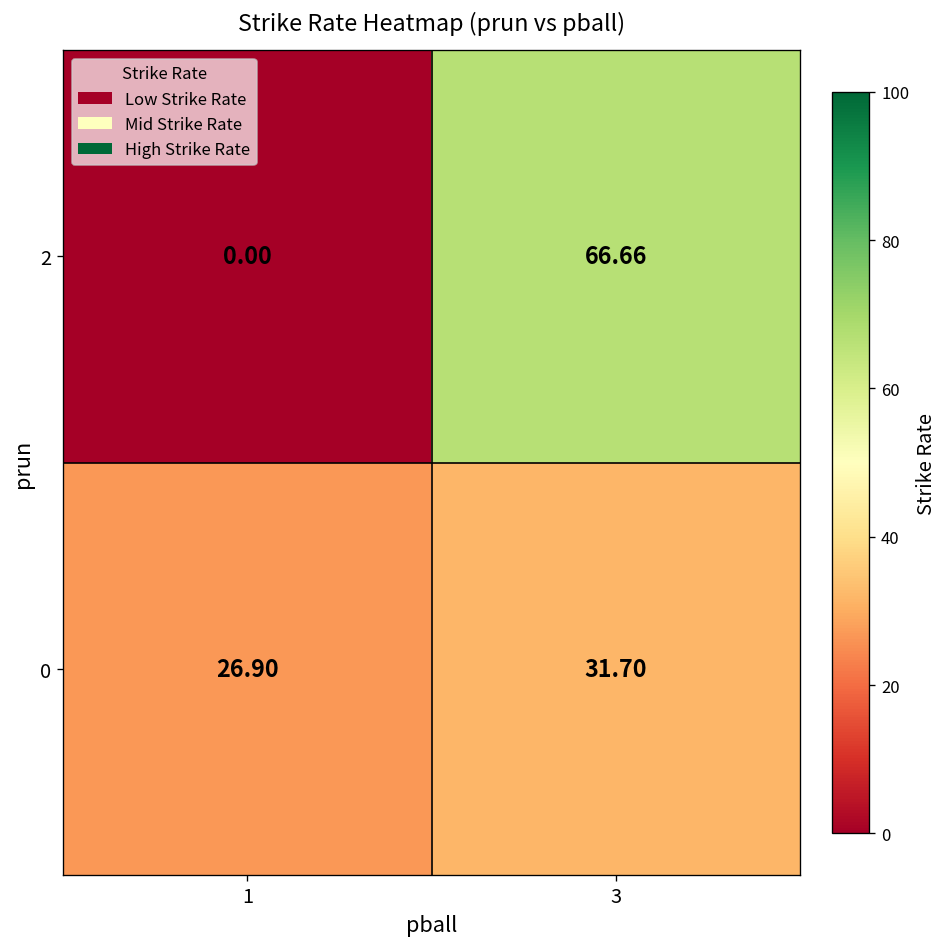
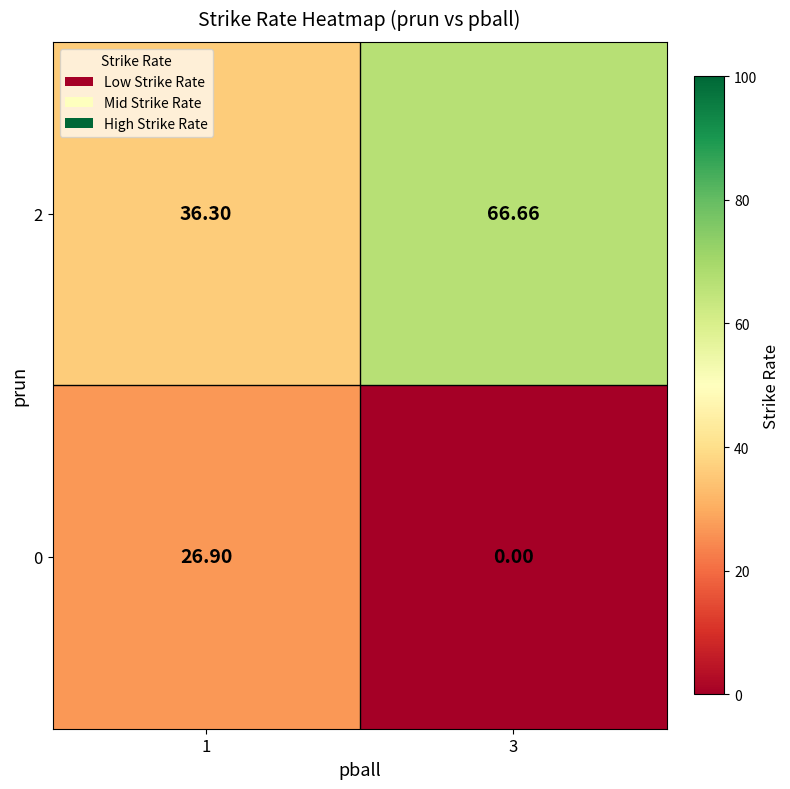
  {
    "2": {
-     "1": 0.00,
+     "1": 36.30,
      "3": 66.66
    },
    "0": {
      "1": 26.90,
-     "3": 31.70
+     "3": 0.00
    }
  }
